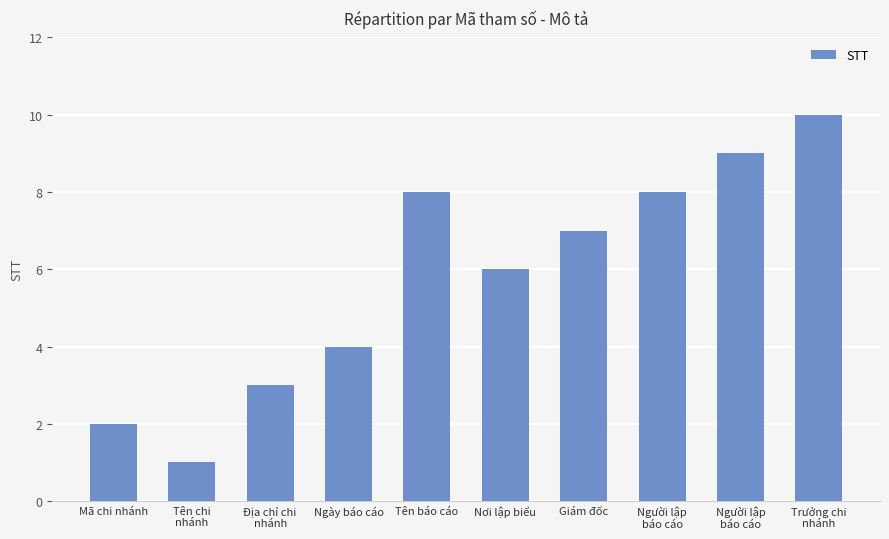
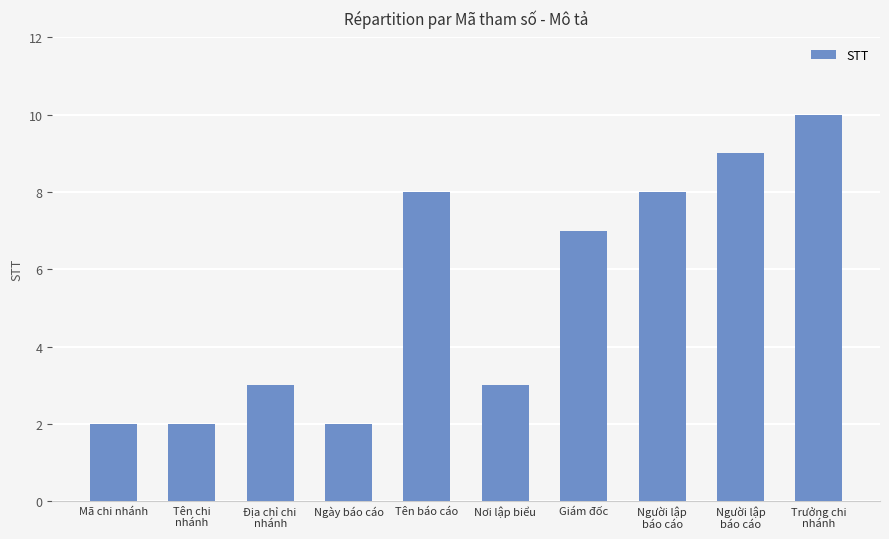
  {
    "Mã chi nhánh": 2,
-   "Tên chi nhánh": 1,
+   "Tên chi nhánh": 2,
    "Địa chỉ chi nhánh": 3,
-   "Ngày báo cáo": 4,
+   "Ngày báo cáo": 2,
    "Tên báo cáo": 8,
-   "Nơi lập biểu": 6,
+   "Nơi lập biểu": 3,
    "Giám đốc": 7,
    "Trưởng chi nhánh": 10
  }
